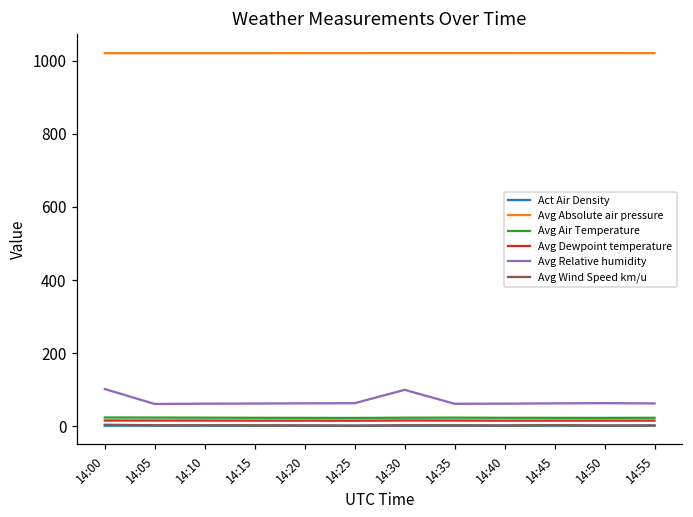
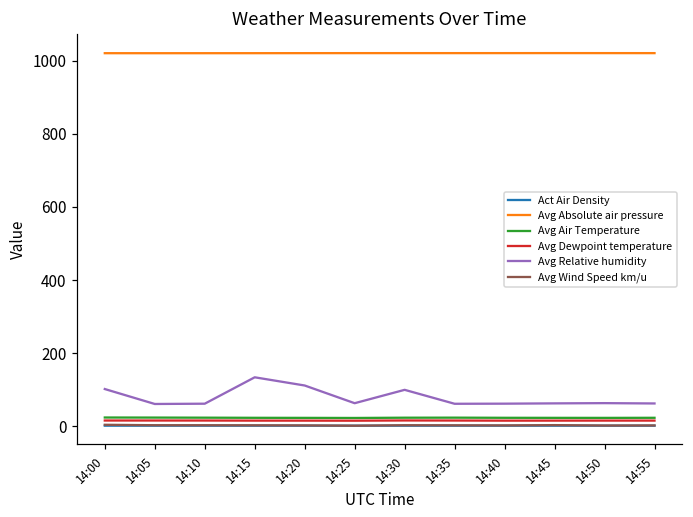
  {
    "Avg Absolute air pressure": {
      "14:00": 1020,
      "14:05": 1020,
      "14:10": 1020,
      "14:15": 1020,
      "14:20": 1020,
      "14:25": 1020,
      "14:30": 1020,
      "14:35": 1020,
      "14:40": 1020,
      "14:45": 1020,
      "14:50": 1020,
      "14:55": 1020
    },
    "Avg Air Temperature": {
      "14:00": 20,
      "14:05": 20,
      "14:10": 20,
      "14:15": 20,
      "14:35": 20,
      "14:40": 20,
      "14:55": 20
    },
    "Avg Dewpoint temperature": {
      "14:00": 20,
      "14:05": 20,
      "14:10": 20,
      "14:15": 20,
      "14:35": 20,
      "14:40": 10,
      "14:55": 20
    },
    "Avg Relative humidity": {
      "14:00": 100,
      "14:05": 60,
      "14:10": 60,
-     "14:15": 60,
-     "14:20": 60,
+     "14:15": 130,
+     "14:20": 110,
      "14:25": 60,
      "14:30": 100,
      "14:35": 60,
      "14:40": 60,
      "14:45": 60,
      "14:50": 60,
      "14:55": 60
    }
  }
